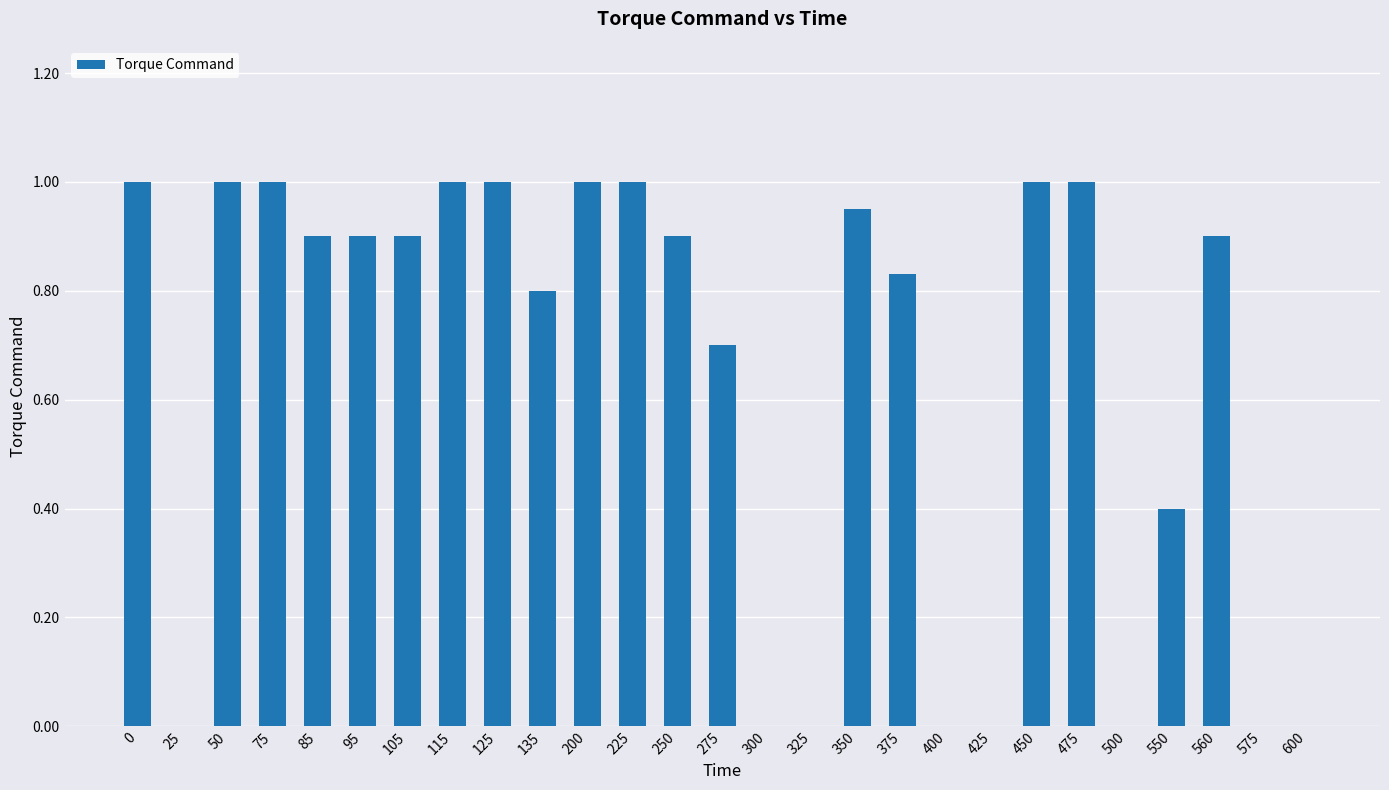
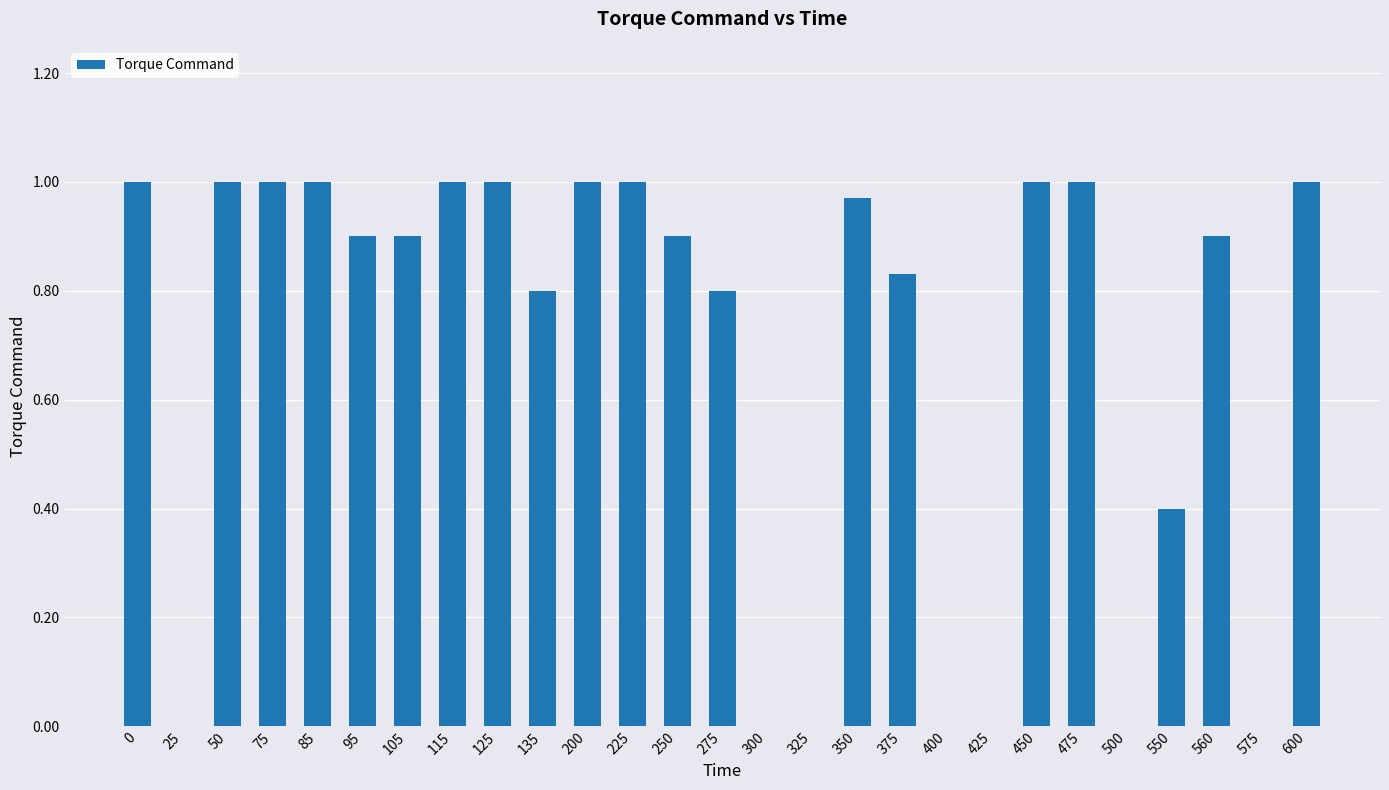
  {
    "0": 1.00,
    "25": 0.00,
    "50": 1.00,
    "75": 1.00,
-   "85": 0.9,
+   "85": 1.0,
    "95": 0.90,
    "105": 0.90,
    "115": 1.00,
    "125": 1.00,
    "135": 0.80,
    "200": 1.00,
    "225": 1.00,
    "250": 0.90,
-   "275": 0.7,
+   "275": 0.8,
    "300": 0.00,
    "325": 0.00,
-   "350": 0.95,
+   "350": 0.97,
    "375": 0.83,
    "400": 0.00,
    "425": 0.00,
    "450": 1.00,
    "475": 1.00,
    "500": 0.00,
    "550": 0.40,
    "560": 0.90,
    "575": 0.00,
-   "600": 0
+   "600": 1
  }
